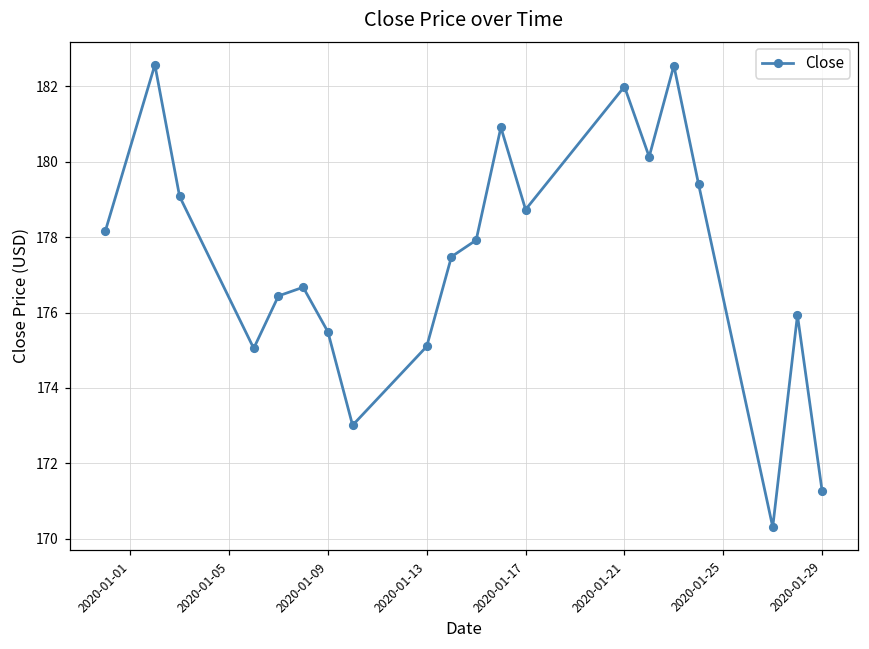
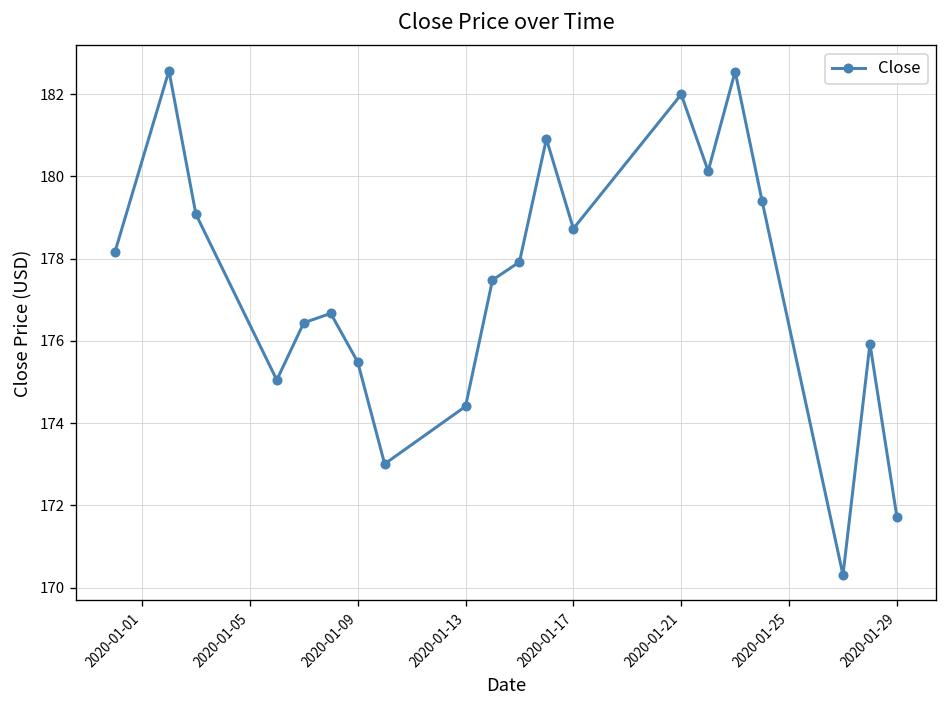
  {
    "2020-01-09": 175.5,
-   "2020-01-13": 175.1,
+   "2020-01-13": 174.4,
    "2020-01-17": 178.7,
    "2020-01-21": 182.0,
-   "2020-01-29": 171.3
+   "2020-01-29": 171.7
  }
